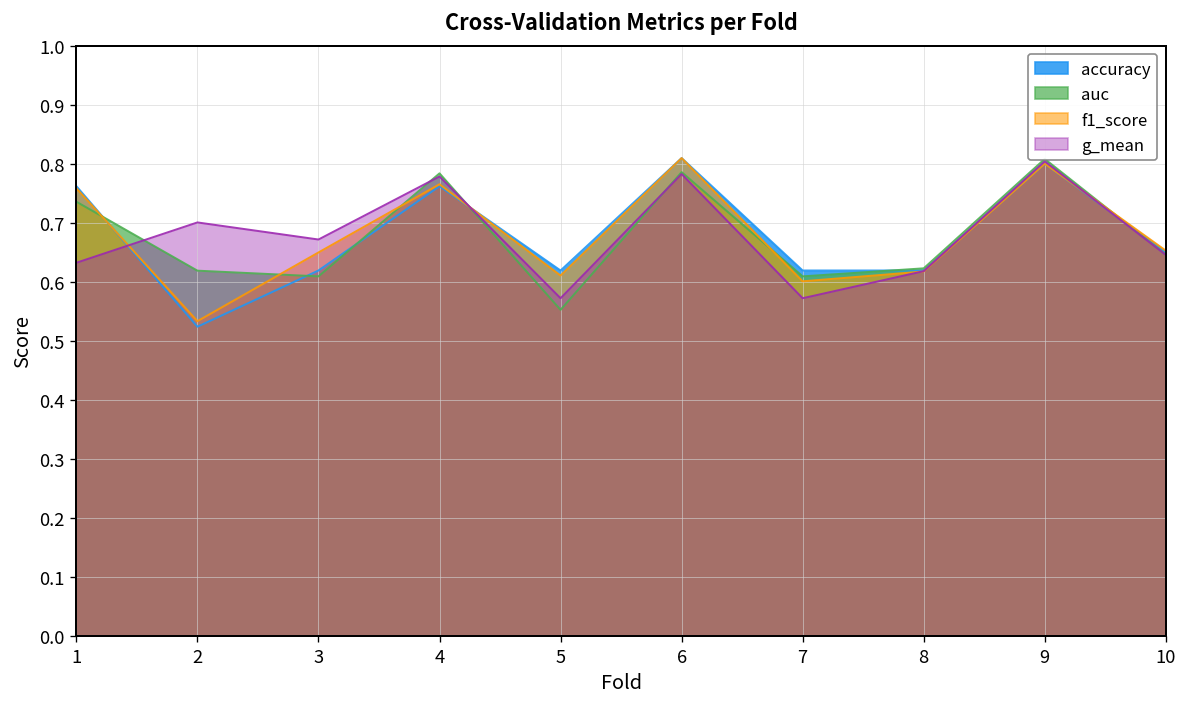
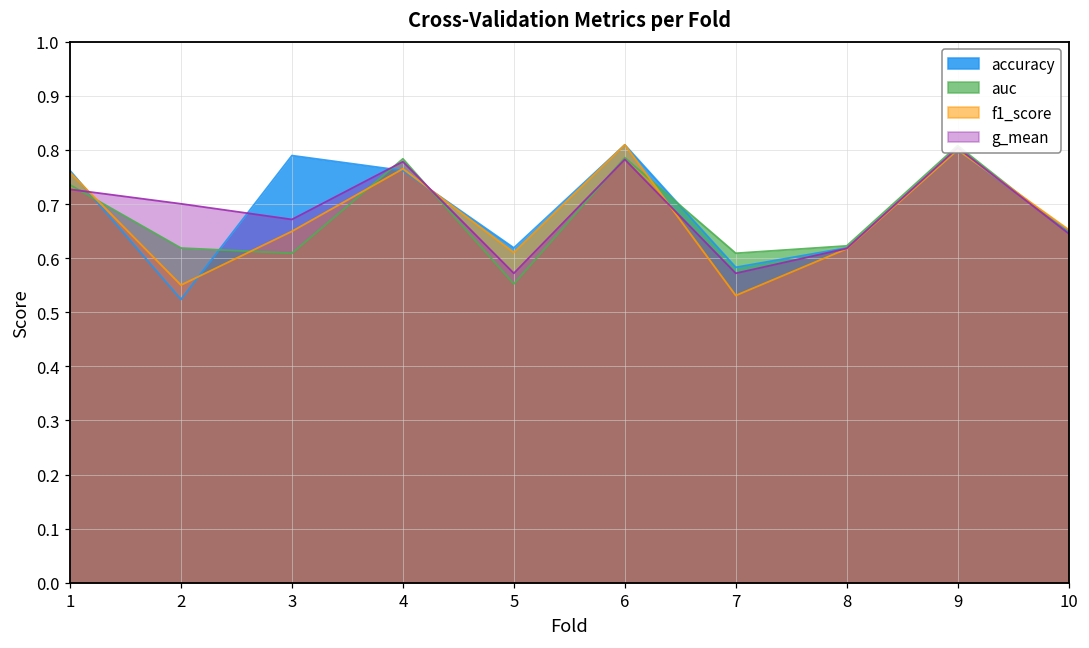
  {
    "accuracy": {
      "2": 0.52,
-     "3": 0.62,
+     "3": 0.79,
      "5": 0.62,
-     "7": 0.62
+     "7": 0.58
    },
    "auc": {
      "1": 0.74,
      "2": 0.62,
      "3": 0.61,
      "4": 0.78,
      "5": 0.55,
      "7": 0.61
    },
    "f1_score": {
-     "2": 0.53,
+     "2": 0.55,
      "3": 0.65,
      "5": 0.61,
-     "7": 0.60
+     "7": 0.53
    },
    "g_mean": {
-     "1": 0.63,
+     "1": 0.73,
      "2": 0.70,
      "3": 0.67,
      "4": 0.78,
      "5": 0.57,
      "7": 0.57
    }
  }
